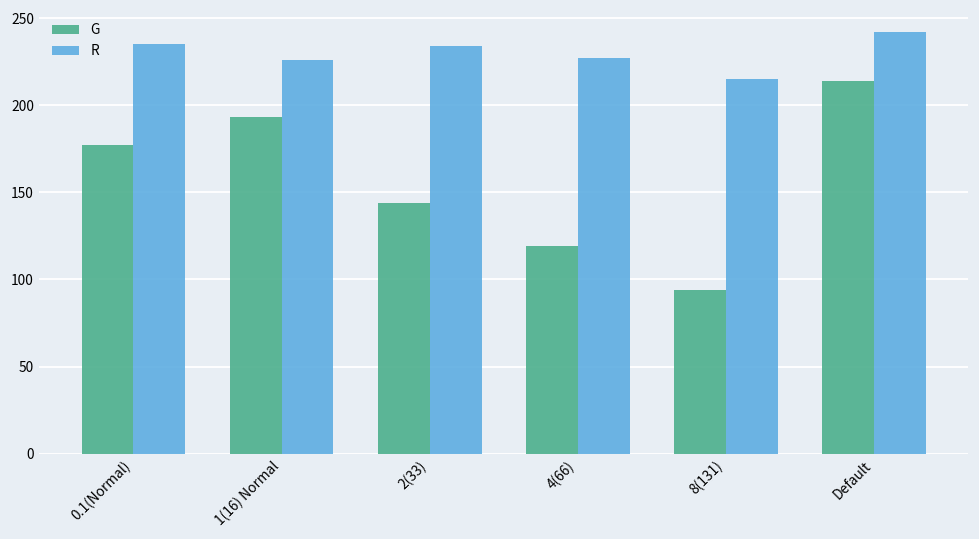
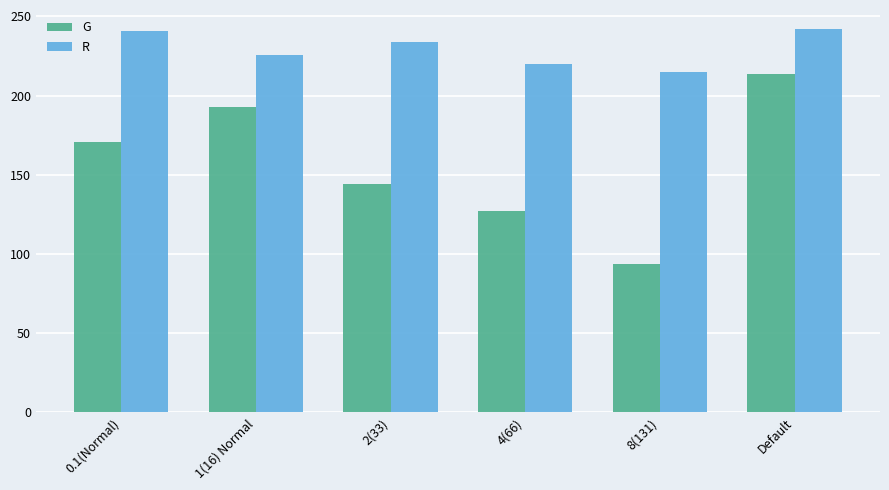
  {
    "G": {
-     "0.1(Normal)": 177,
+     "0.1(Normal)": 171,
      "1(16) Normal": 193,
      "2(33)": 144,
-     "4(66)": 119,
+     "4(66)": 127,
      "8(131)": 94,
      "Default": 214
    },
    "R": {
-     "0.1(Normal)": 235,
+     "0.1(Normal)": 241,
      "1(16) Normal": 226,
      "2(33)": 234,
-     "4(66)": 227,
+     "4(66)": 220,
      "8(131)": 215,
      "Default": 242
    }
  }
